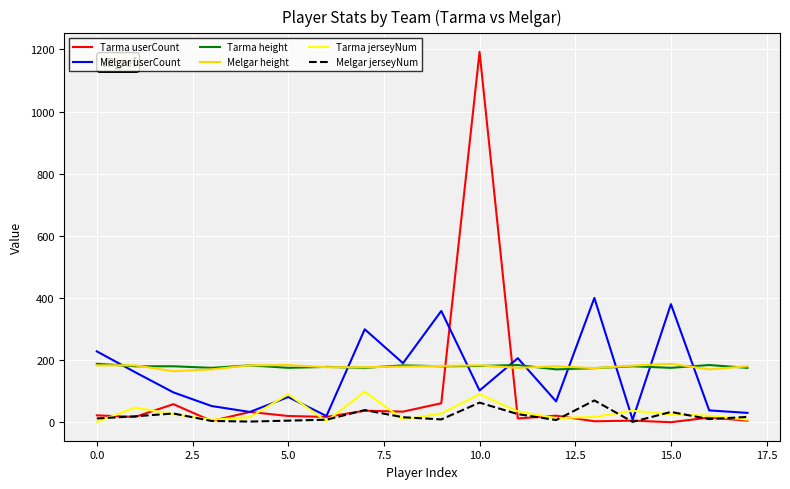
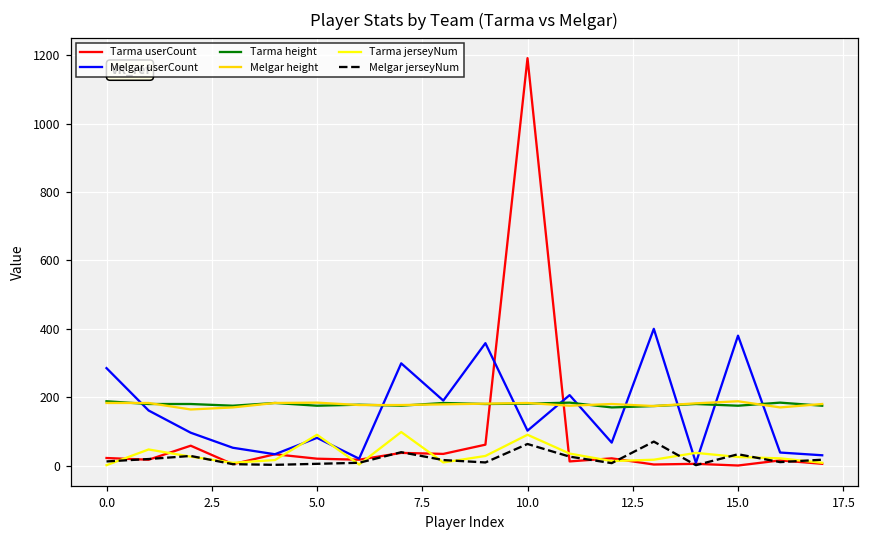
  {
    "Tarma userCount": {
      "0.0": 20,
      "5.0": 20,
      "10.0": 1190,
      "15.0": 0
    },
    "Melgar userCount": {
-     "0.0": 230,
+     "0.0": 290,
      "5.0": 80,
      "10.0": 100,
      "15.0": 380
    },
    "Tarma height": {
      "5.0": 180,
      "15.0": 180
    },
    "Melgar jerseyNum": {
      "0.0": 10,
      "5.0": 10,
      "10.0": 60
    }
  }
